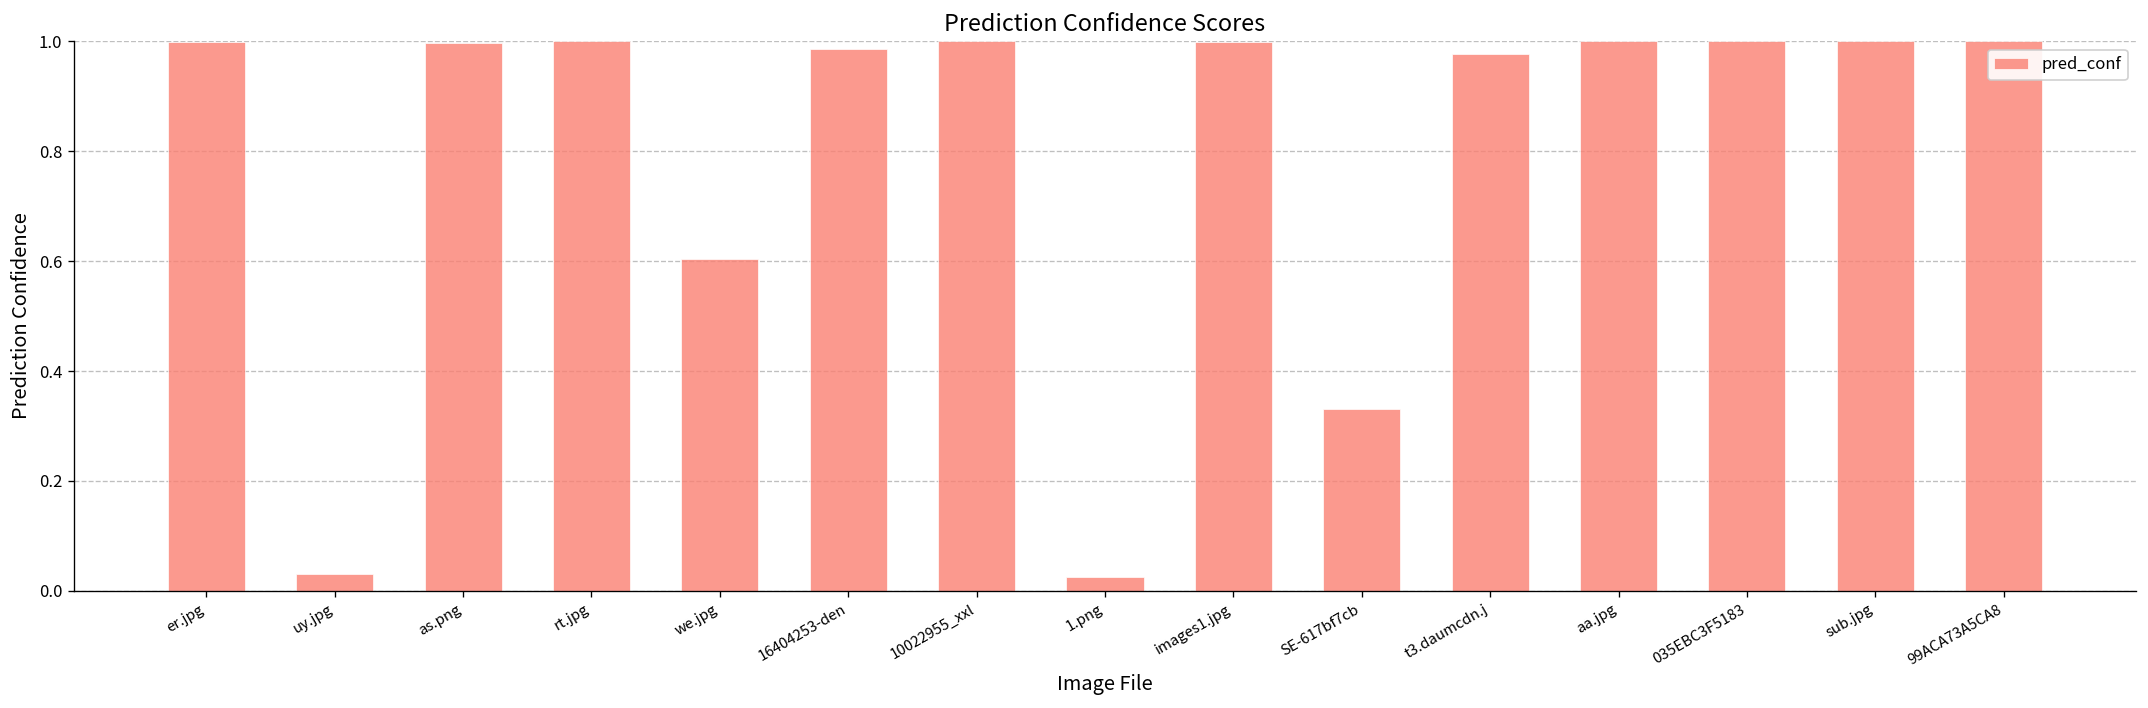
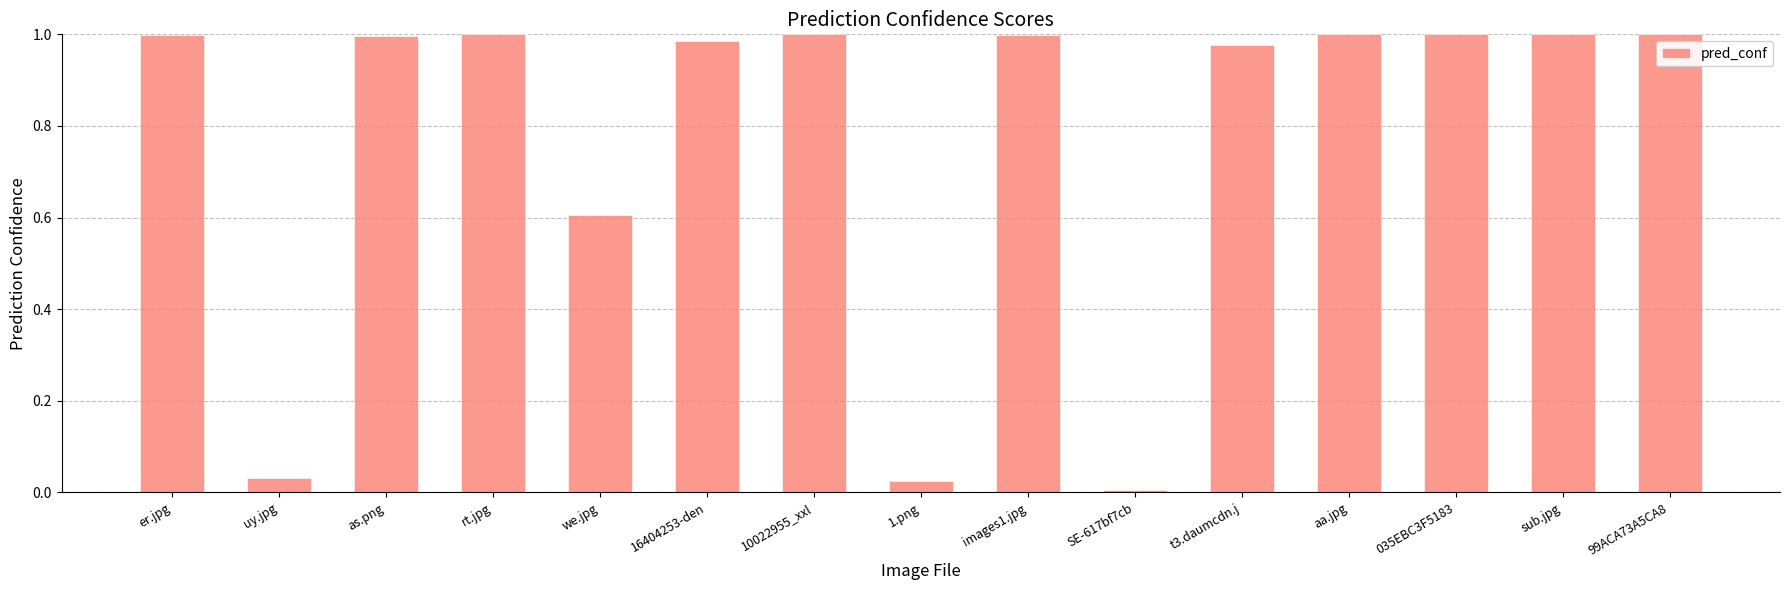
  {
    "er.jpg": 1.00,
    "uy.jpg": 0.03,
    "as.png": 1.00,
    "rt.jpg": 1.00,
    "we.jpg": 0.60,
    "16404253-den": 0.99,
    "10022955_xxl": 1.00,
    "1.png": 0.03,
    "images1.jpg": 1.00,
-   "SE-617bf7cb": 0.33,
+   "SE-617bf7cb": 0.01,
    "t3.daumcdn.j": 0.98,
    "aa.jpg": 1.00,
    "035EBC3F5183": 1.00,
    "sub.jpg": 1.00,
    "99ACA73A5CA8": 1.00
  }
